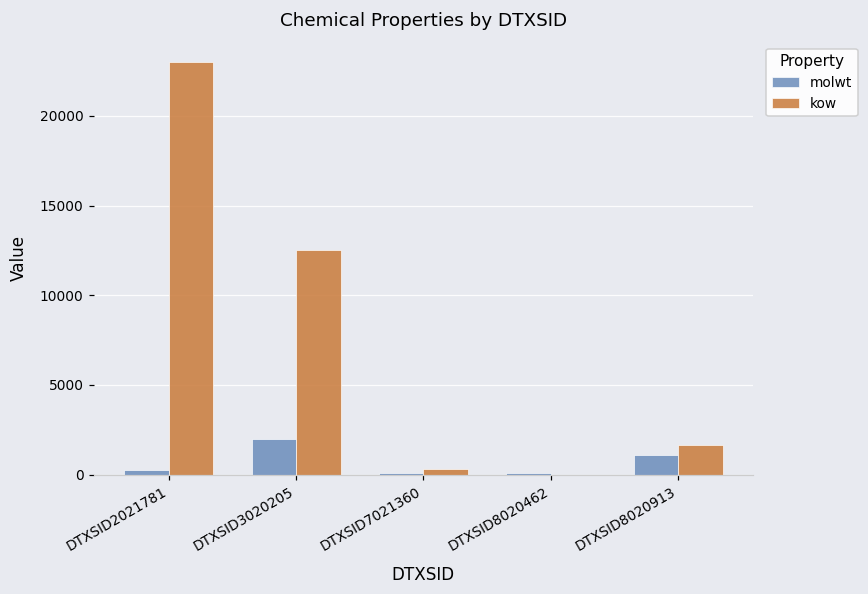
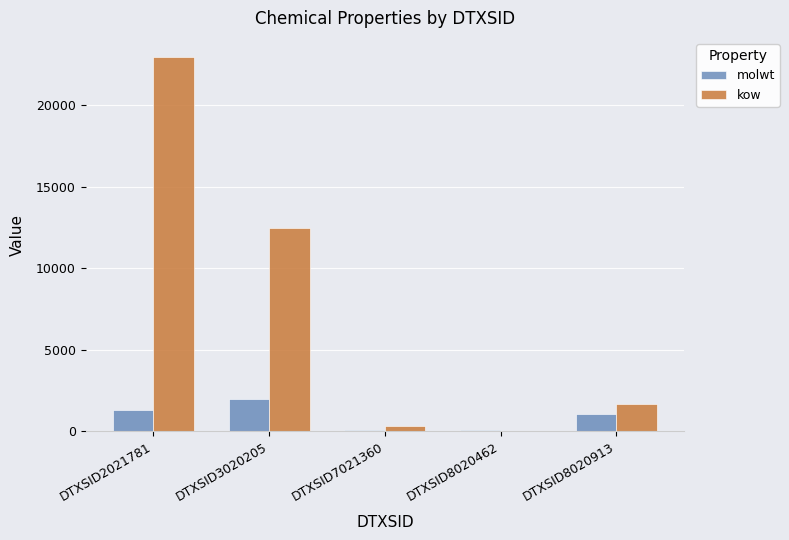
  {
    "molwt": {
-     "DTXSID2021781": 300,
+     "DTXSID2021781": 1300,
      "DTXSID3020205": 2000,
      "DTXSID8020913": 1100
    },
    "kow": {
      "DTXSID2021781": 23000,
      "DTXSID3020205": 12500,
      "DTXSID7021360": 300,
      "DTXSID8020913": 1700
    }
  }
